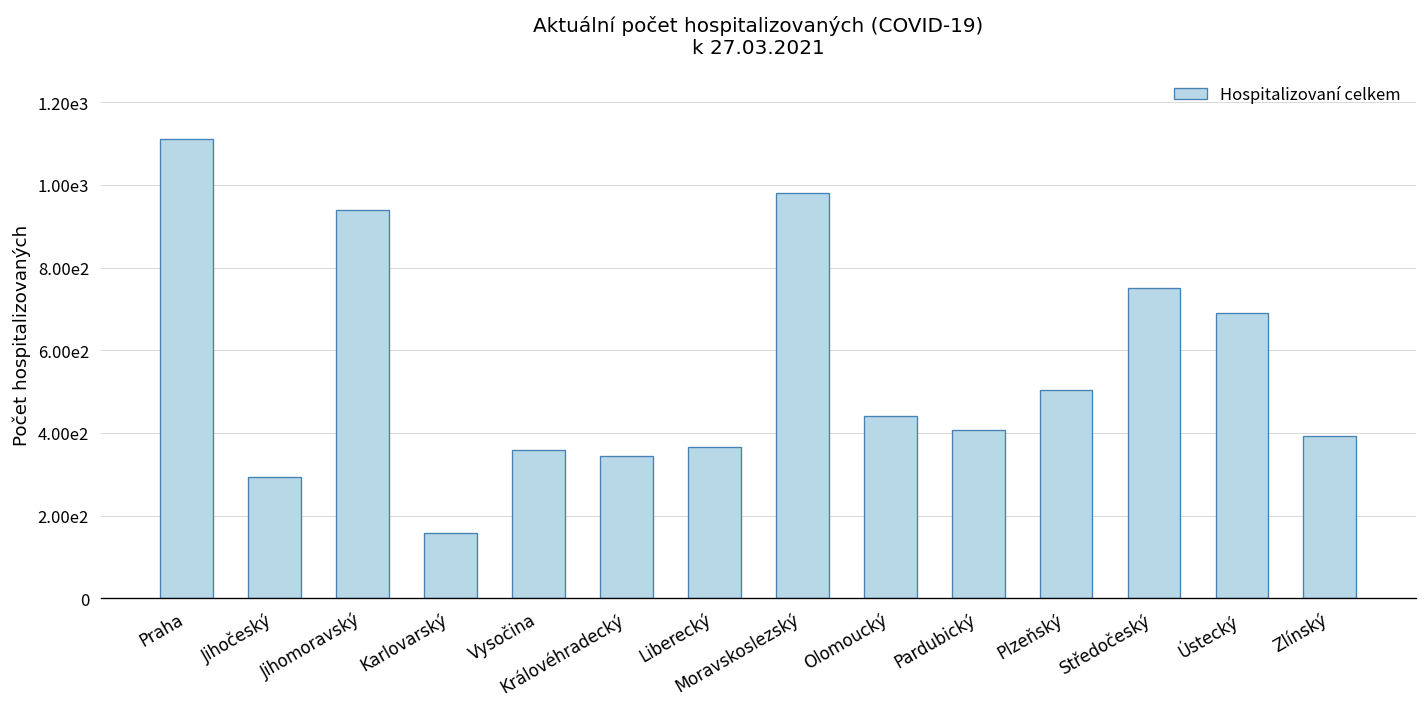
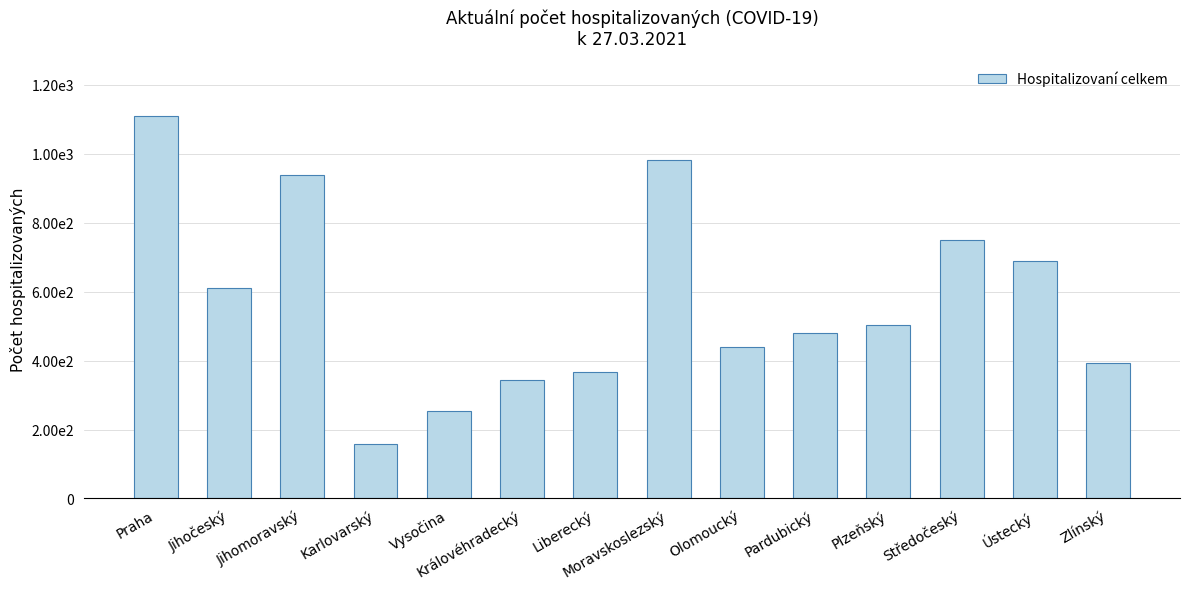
  {
    "Praha": 1110,
-   "Jihočeský": 290,
+   "Jihočeský": 610,
    "Jihomoravský": 940,
    "Karlovarský": 160,
-   "Vysočina": 360,
+   "Vysočina": 260,
    "Královéhradecký": 340,
    "Liberecký": 370,
    "Moravskoslezský": 980,
    "Olomoucký": 440,
-   "Pardubický": 410,
+   "Pardubický": 480,
    "Plzeňský": 500,
    "Středočeský": 750,
    "Ústecký": 690,
    "Zlínský": 390
  }
